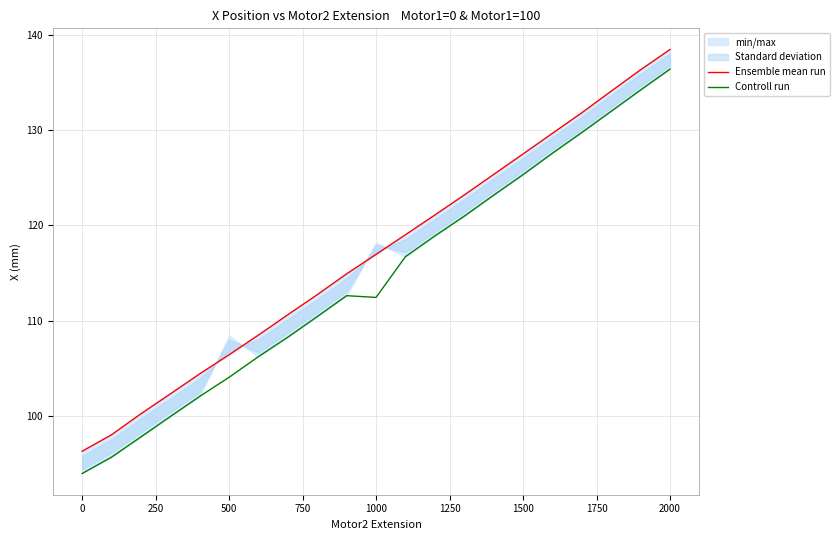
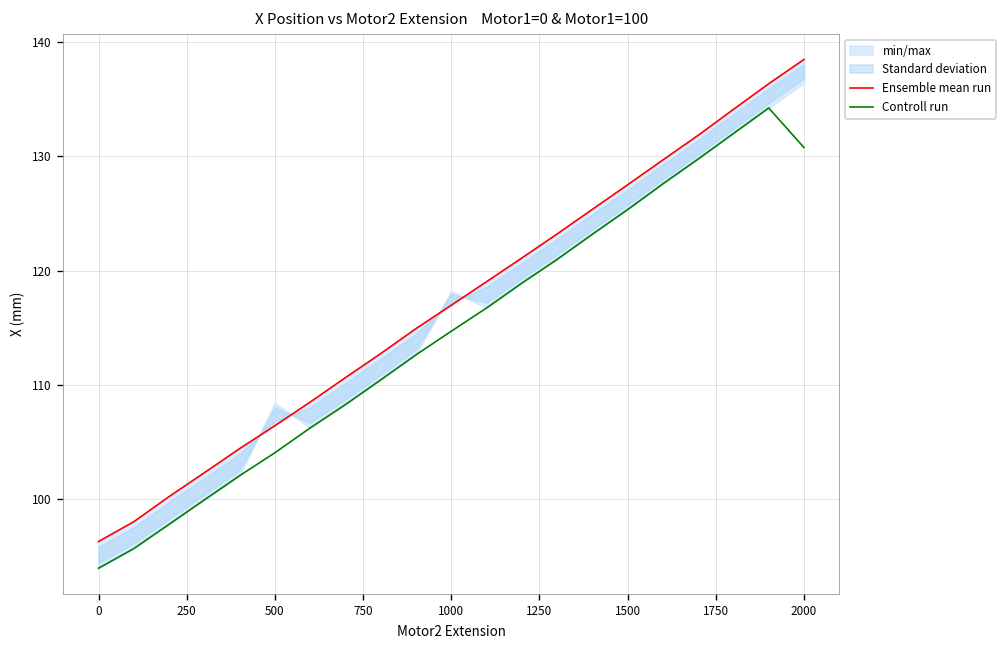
  {
    "Ensemble mean run": {
      "500": 106,
      "1000": 117
    },
    "Controll run": {
      "0": 94,
      "500": 104,
-     "1000": 112,
+     "1000": 115,
      "1500": 125,
-     "2000": 136
+     "2000": 131
    }
  }
